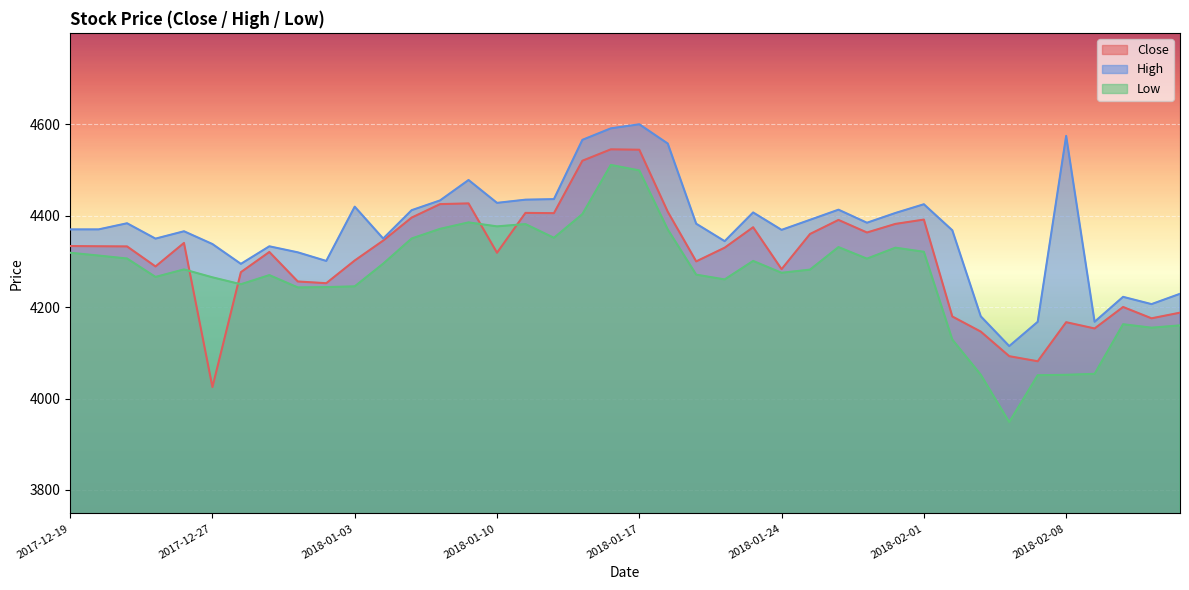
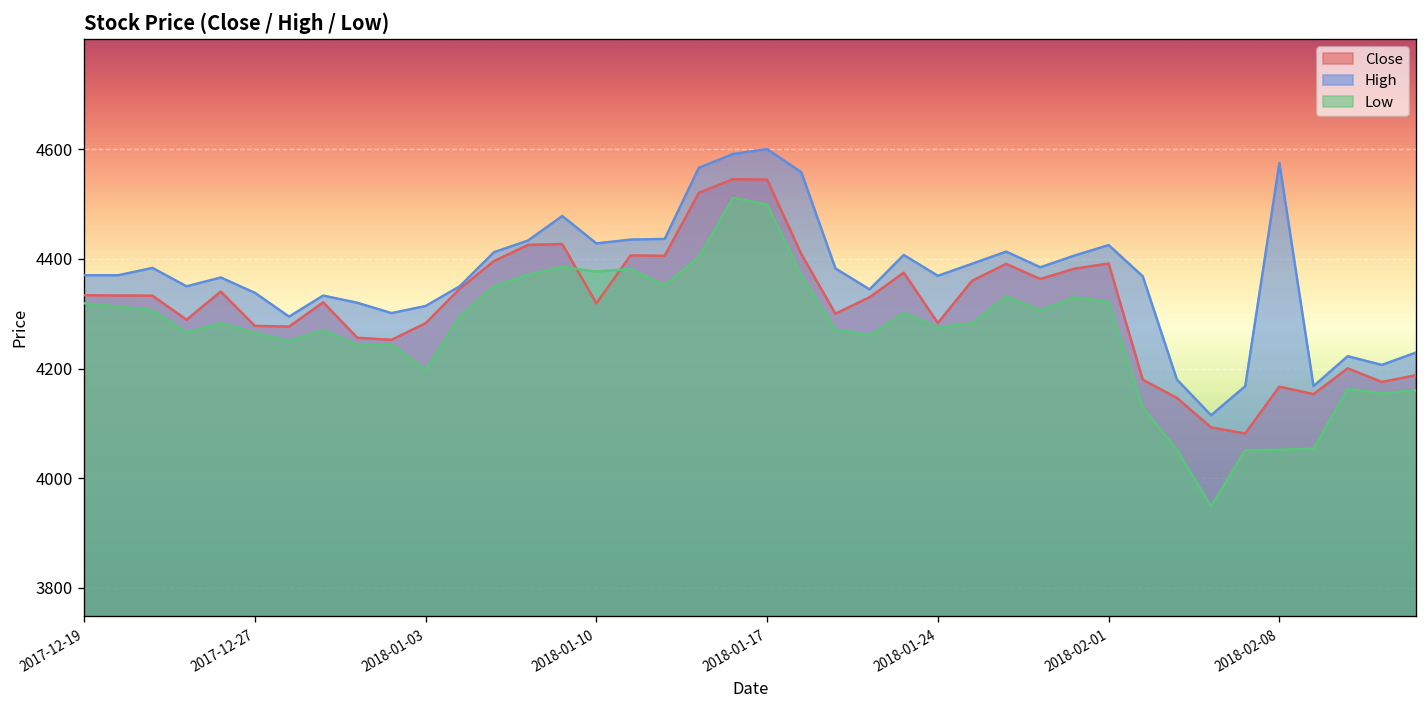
  {
    "Close": {
      "2017-12-19": 4330,
-     "2017-12-27": 4030,
-     "2018-01-03": 4300,
+     "2017-12-27": 4280,
+     "2018-01-03": 4280,
      "2018-01-10": 4320,
      "2018-01-17": 4540,
      "2018-01-24": 4280,
      "2018-02-01": 4390,
      "2018-02-08": 4170
    },
    "High": {
      "2017-12-19": 4370,
      "2017-12-27": 4340,
-     "2018-01-03": 4420,
+     "2018-01-03": 4310,
      "2018-01-10": 4430,
      "2018-01-17": 4600,
      "2018-01-24": 4370,
      "2018-02-01": 4430,
      "2018-02-08": 4570
    },
    "Low": {
      "2017-12-19": 4320,
      "2017-12-27": 4270,
-     "2018-01-03": 4250,
+     "2018-01-03": 4200,
      "2018-01-10": 4380,
      "2018-01-17": 4500,
      "2018-01-24": 4280,
      "2018-02-01": 4320,
      "2018-02-08": 4050
    }
  }
